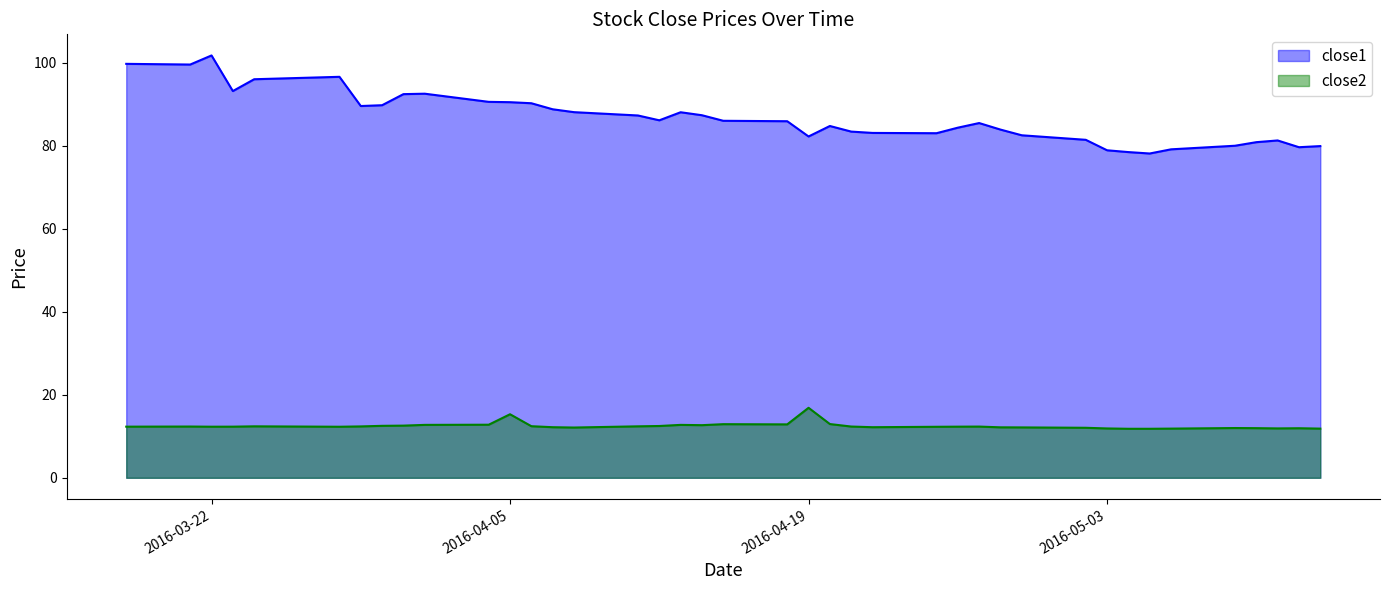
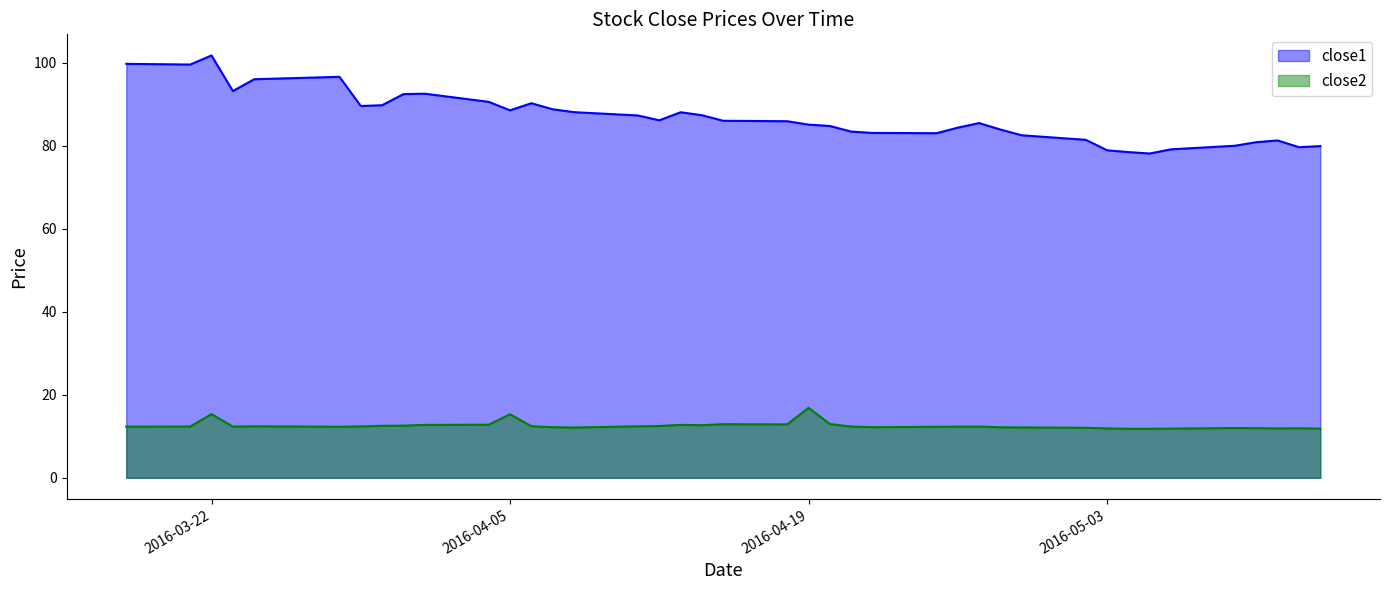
  {
    "close1": {
      "2016-03-22": 102,
-     "2016-04-05": 91,
-     "2016-04-19": 82,
+     "2016-04-05": 89,
+     "2016-04-19": 85,
      "2016-05-03": 79
    },
    "close2": {
-     "2016-03-22": 12,
+     "2016-03-22": 15,
      "2016-04-05": 15,
      "2016-04-19": 17,
      "2016-05-03": 12
    }
  }
